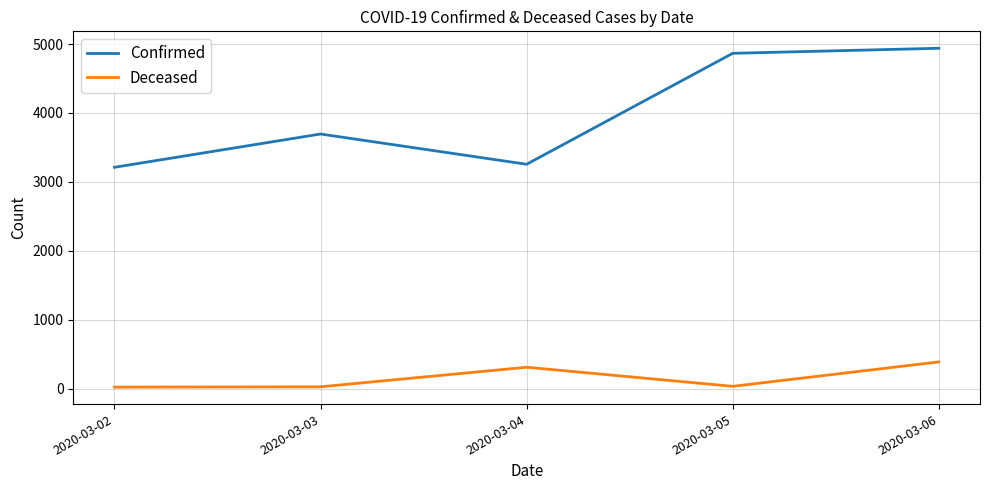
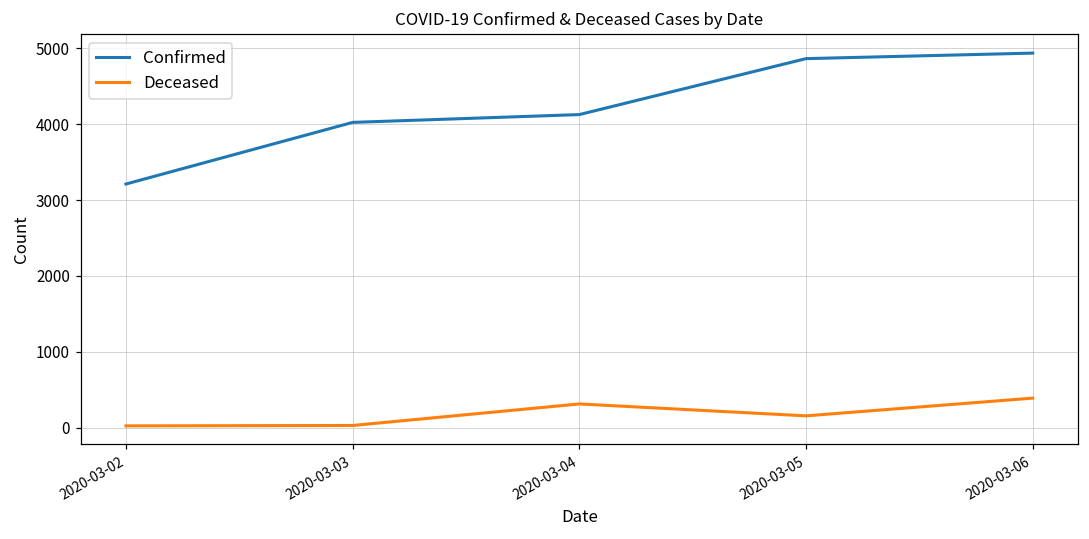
  {
    "Confirmed": {
      "2020-03-02": 3200,
-     "2020-03-03": 3700,
-     "2020-03-04": 3300,
+     "2020-03-03": 4000,
+     "2020-03-04": 4100,
      "2020-03-05": 4900,
      "2020-03-06": 4900
    },
    "Deceased": {
      "2020-03-02": 0,
      "2020-03-03": 0,
      "2020-03-04": 300,
-     "2020-03-05": 0,
+     "2020-03-05": 200,
      "2020-03-06": 400
    }
  }
